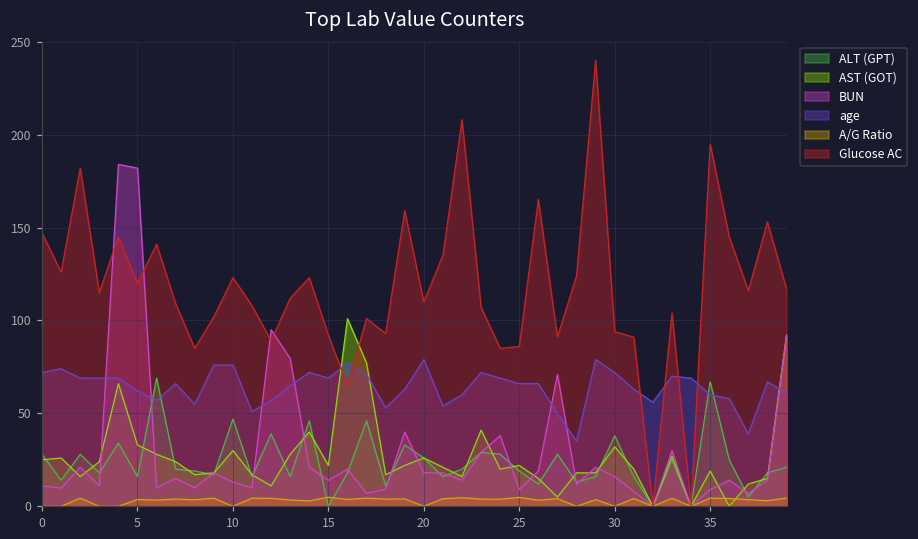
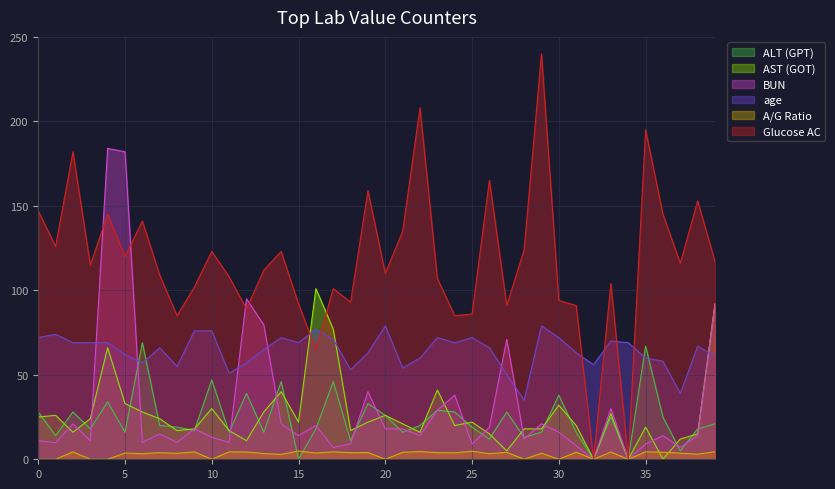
  {
    "ALT (GPT)": {
      "0": 28,
      "5": 16,
      "10": 47,
      "15": 0,
      "25": 19,
      "30": 38,
      "35": 67
    },
    "BUN": {
      "0": 11,
      "5": 182,
      "10": 13,
      "15": 14,
      "20": 18,
      "25": 9,
      "30": 16,
      "35": 9
    },
    "age": {
      "0": 72,
      "5": 62,
      "10": 76,
      "15": 69,
      "20": 79,
-     "25": 66,
+     "25": 72,
      "30": 72,
      "35": 60
    },
    "Glucose AC": {
      "0": 147,
      "5": 120,
      "10": 123,
      "15": 92,
      "20": 110,
      "25": 86,
      "30": 94,
      "35": 195
    }
  }
